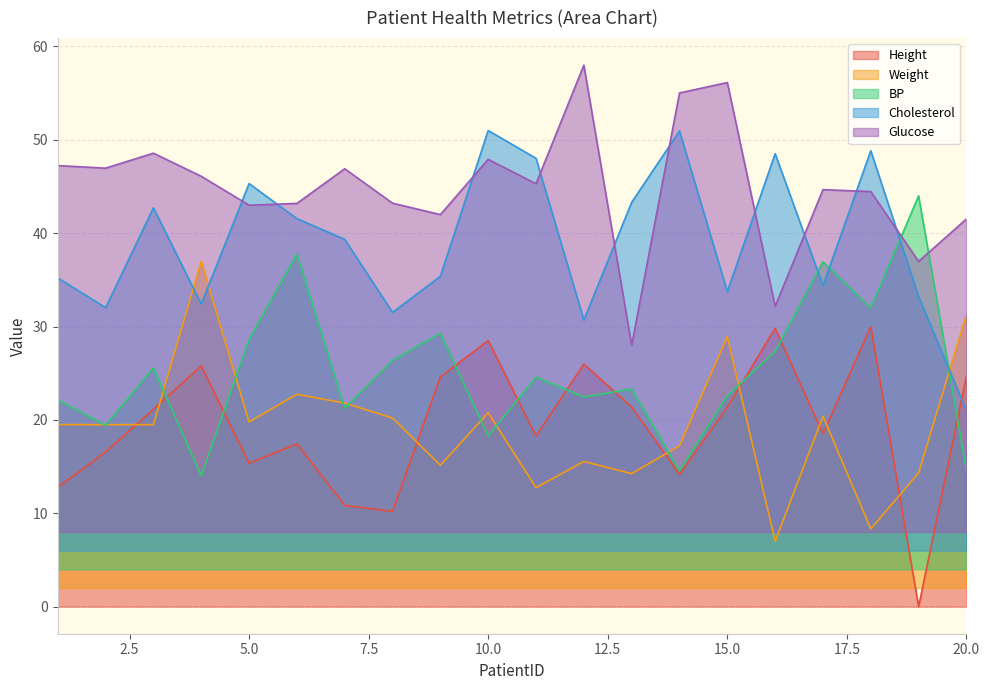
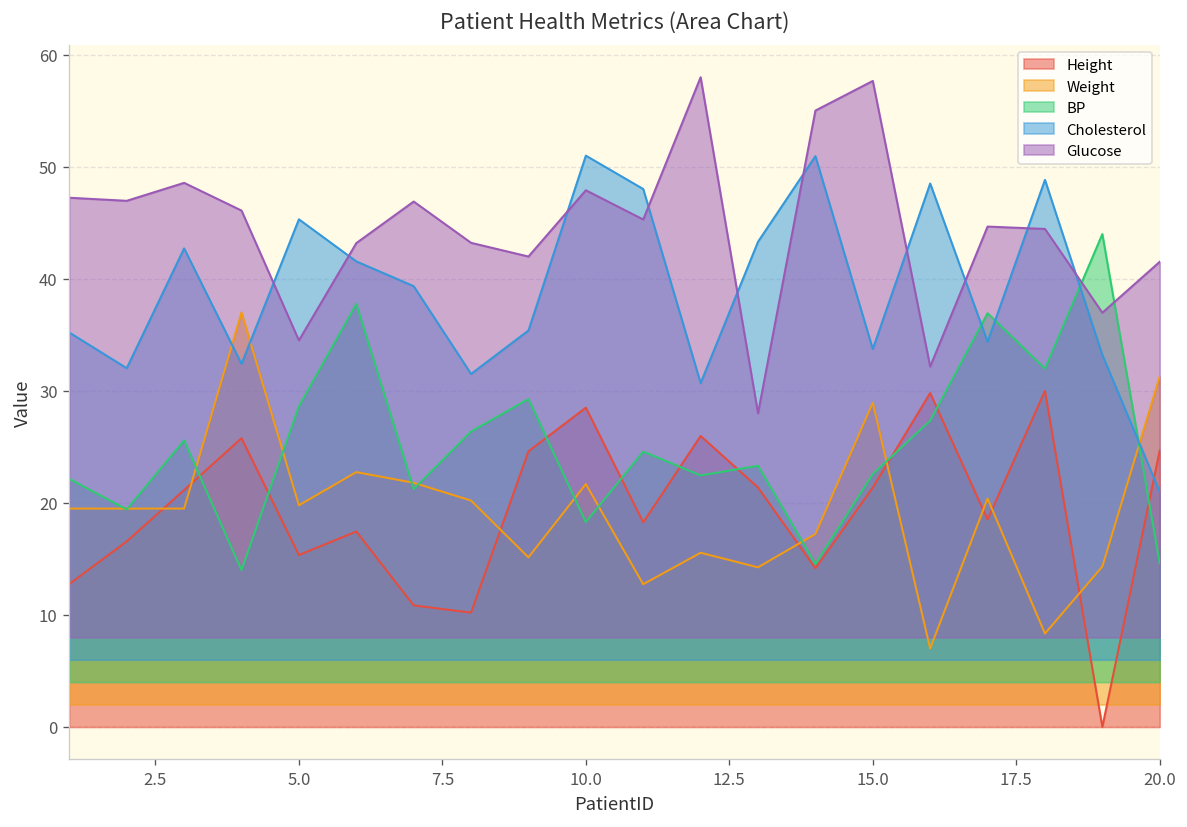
  {
    "Height": {
      "5.0": 15,
      "10.0": 29,
      "15.0": 21,
      "20.0": 25
    },
    "Weight": {
      "5.0": 20,
-     "10.0": 21,
+     "10.0": 22,
      "15.0": 29,
      "20.0": 31
    },
    "BP": {
      "5.0": 29,
      "10.0": 18,
      "15.0": 23,
      "20.0": 15
    },
    "Cholesterol": {
      "5.0": 45,
      "10.0": 51,
      "15.0": 34,
      "20.0": 21
    },
    "Glucose": {
-     "5.0": 43,
+     "5.0": 35,
      "10.0": 48,
-     "15.0": 56,
+     "15.0": 58,
      "20.0": 42
    }
  }
